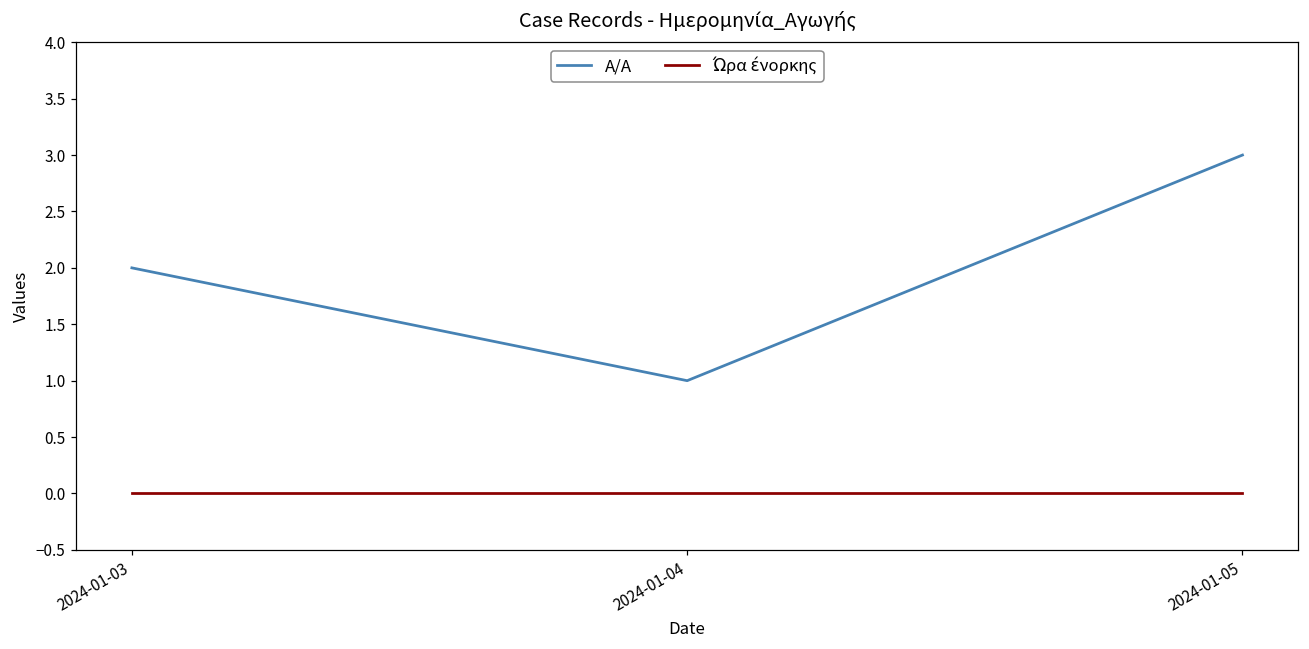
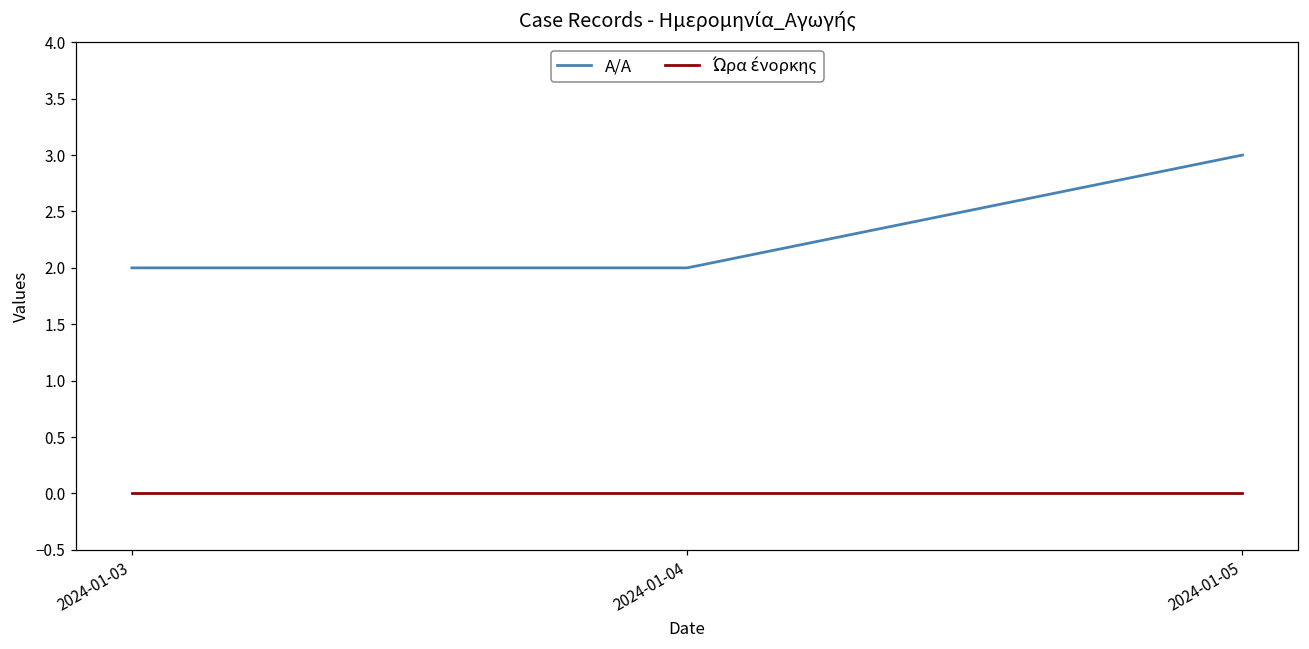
  {
    "A/A": {
      "2024-01-03": 2,
-     "2024-01-04": 1,
+     "2024-01-04": 2,
      "2024-01-05": 3
    },
    "Ώρα ένορκης": {
      "2024-01-03": 0,
      "2024-01-04": 0,
      "2024-01-05": 0
    }
  }
